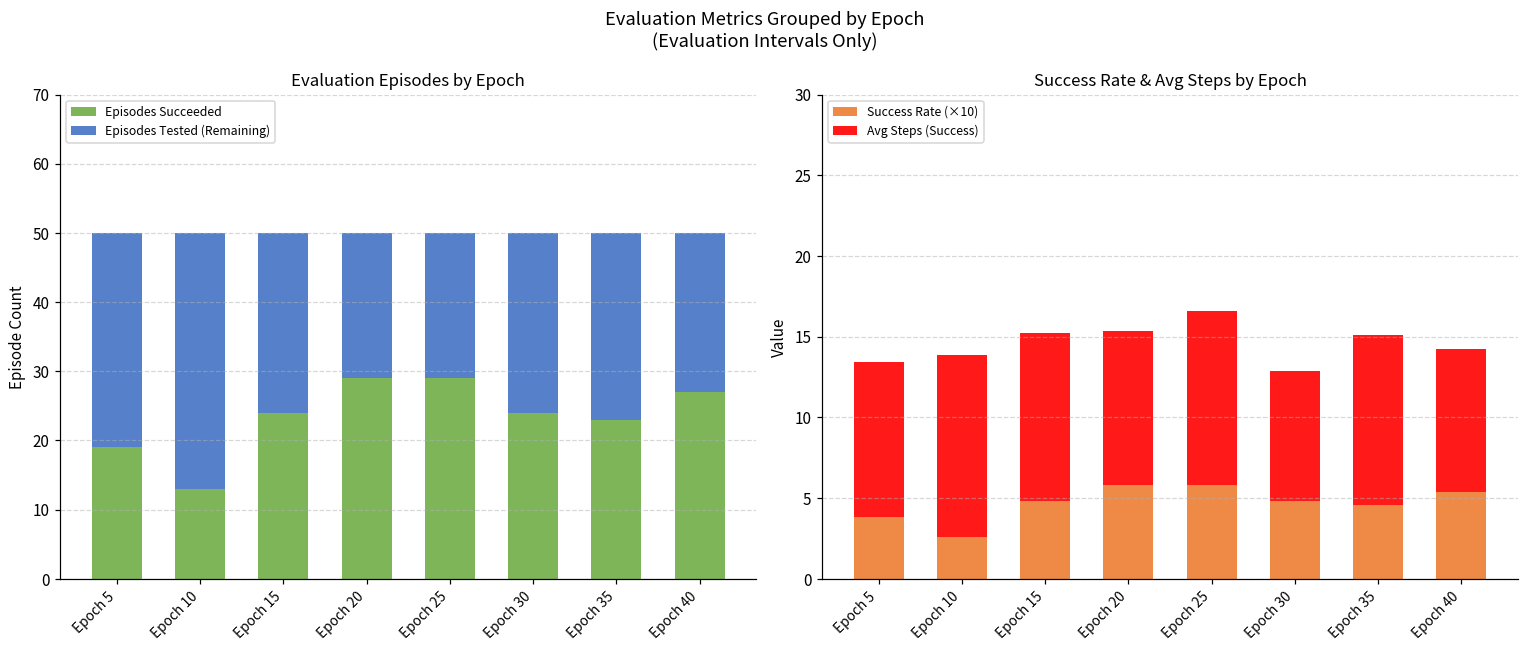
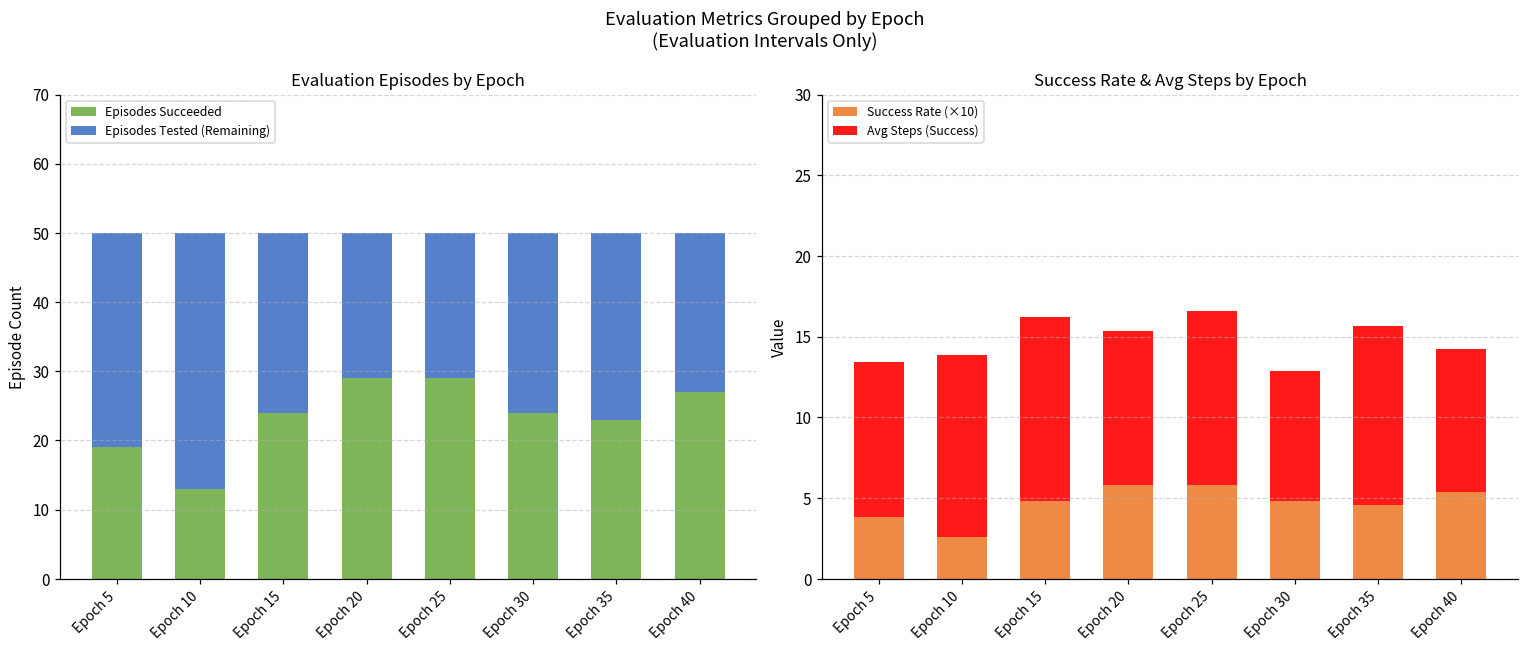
  {
    "Evaluation Episodes by Epoch": {
      "Episodes Succeeded": {
        "Epoch 5": 19,
        "Epoch 10": 13,
        "Epoch 15": 24,
        "Epoch 20": 29,
        "Epoch 25": 29,
        "Epoch 30": 24,
        "Epoch 35": 23,
        "Epoch 40": 27
      }
    },
    "Success Rate & Avg Steps by Epoch": {
      "Success Rate (×10)": {
        "Epoch 5": 3.8,
        "Epoch 10": 2.6,
        "Epoch 15": 4.8,
        "Epoch 20": 5.8,
        "Epoch 25": 5.8,
        "Epoch 30": 4.8,
        "Epoch 35": 4.6,
        "Epoch 40": 5.4
      },
      "Avg Steps (Success)": {
        "Epoch 5": 9.6,
        "Epoch 10": 11.3,
-       "Epoch 15": 10.4,
+       "Epoch 15": 11.4,
        "Epoch 20": 9.6,
        "Epoch 25": 10.8,
        "Epoch 30": 8.1,
-       "Epoch 35": 10.5,
+       "Epoch 35": 11.1,
        "Epoch 40": 8.8
      }
    }
  }
